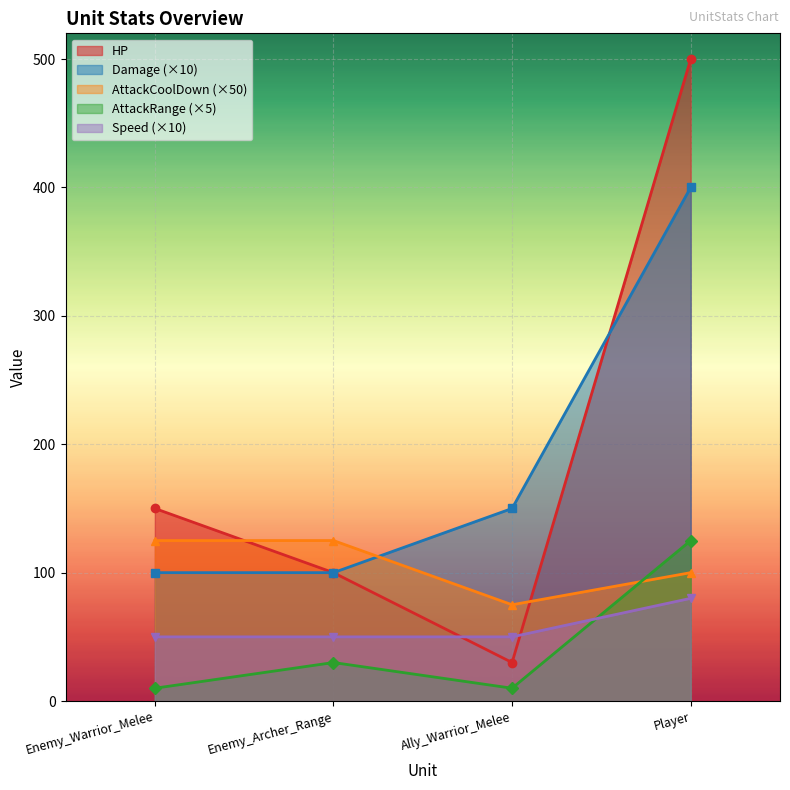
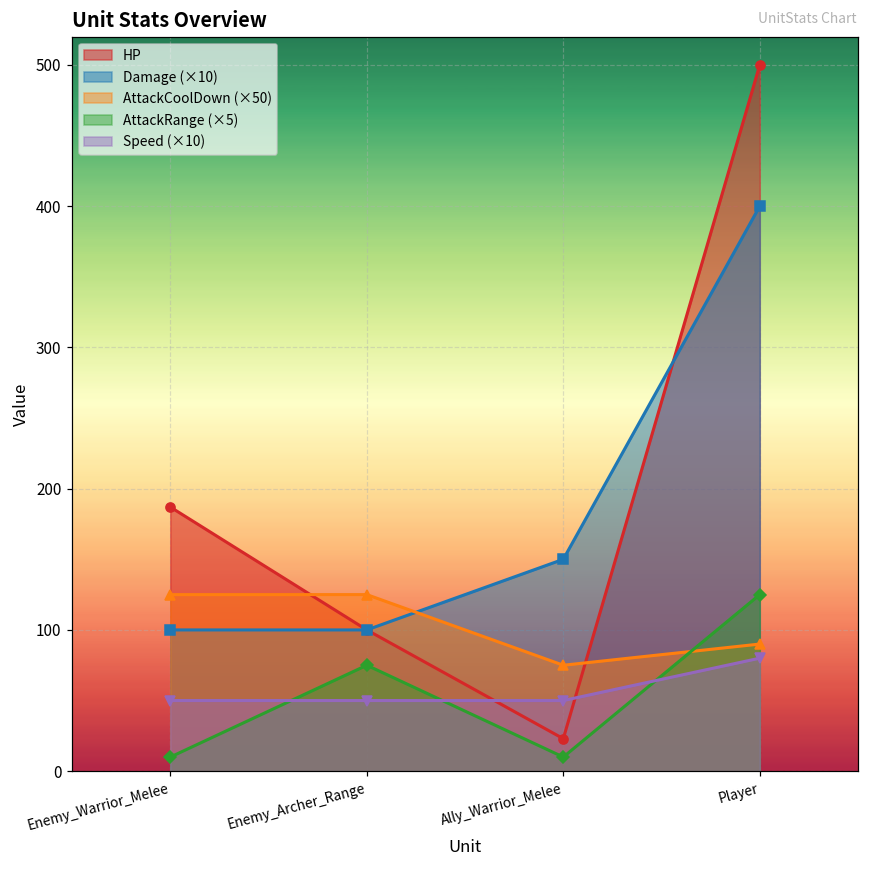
  {
    "HP": {
-     "Enemy_Warrior_Melee": 150,
-     "Ally_Warrior_Melee": 30,
+     "Enemy_Warrior_Melee": 187,
+     "Ally_Warrior_Melee": 23,
      "Player": 500
    },
    "Damage (×10)": {
      "Enemy_Warrior_Melee": 100,
      "Ally_Warrior_Melee": 150,
      "Player": 400
    },
    "AttackCoolDown (×50)": {
      "Enemy_Warrior_Melee": 125,
      "Enemy_Archer_Range": 125,
      "Ally_Warrior_Melee": 75,
-     "Player": 100
+     "Player": 90
    },
    "AttackRange (×5)": {
      "Enemy_Warrior_Melee": 10,
-     "Enemy_Archer_Range": 30,
+     "Enemy_Archer_Range": 75,
      "Ally_Warrior_Melee": 10,
      "Player": 125
    },
    "Speed (×10)": {
      "Enemy_Warrior_Melee": 50,
      "Enemy_Archer_Range": 50,
      "Ally_Warrior_Melee": 50,
      "Player": 80
    }
  }
